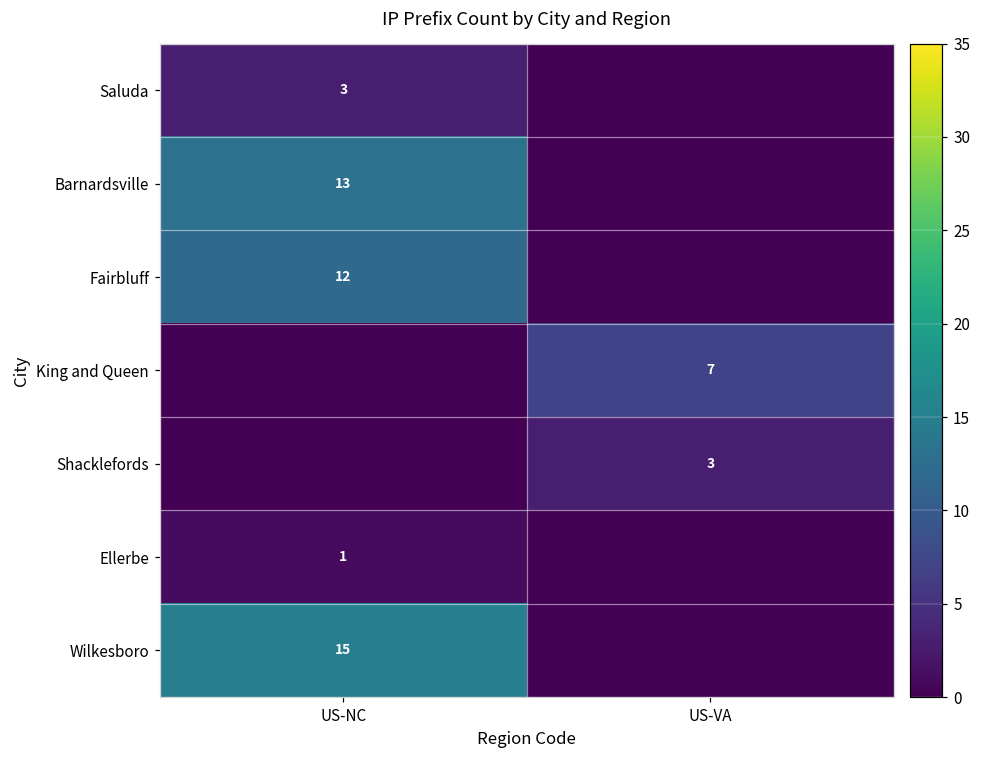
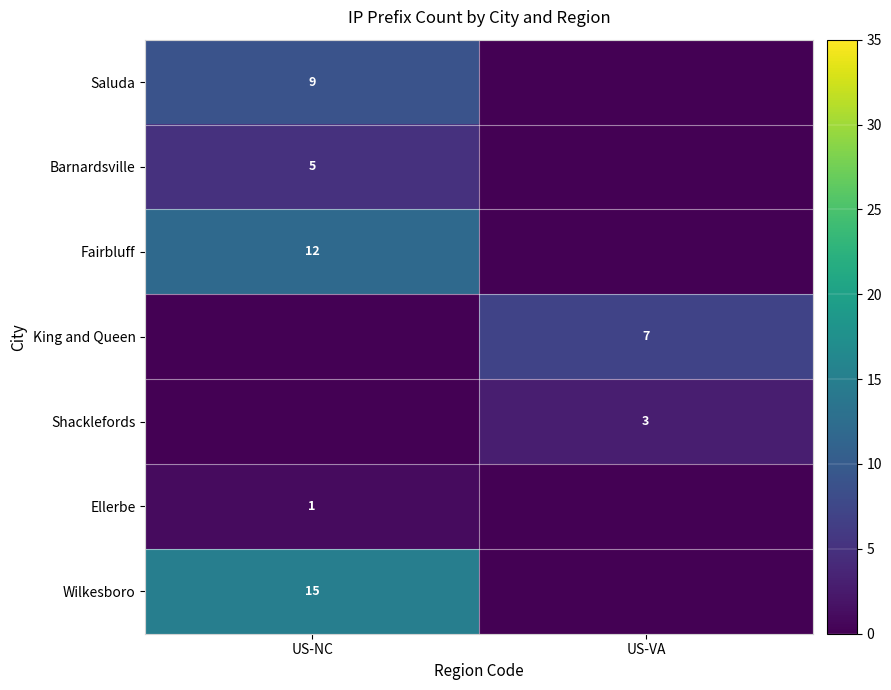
  {
    "Saluda": {
-     "US-NC": 3
+     "US-NC": 9
    },
    "Barnardsville": {
-     "US-NC": 13
+     "US-NC": 5
    },
    "Fairbluff": {
      "US-NC": 12
    },
    "King and Queen": {
      "US-VA": 7
    },
    "Shacklefords": {
      "US-VA": 3
    },
    "Ellerbe": {
      "US-NC": 1
    },
    "Wilkesboro": {
      "US-NC": 15
    }
  }
